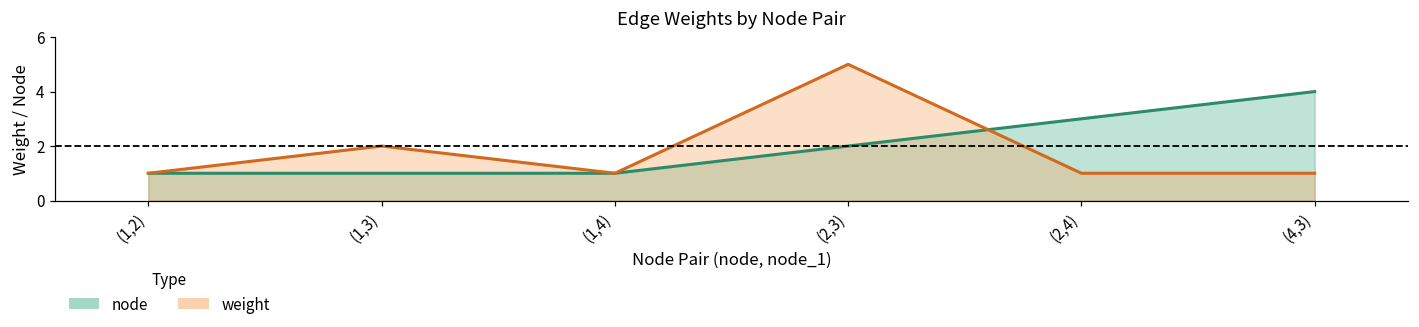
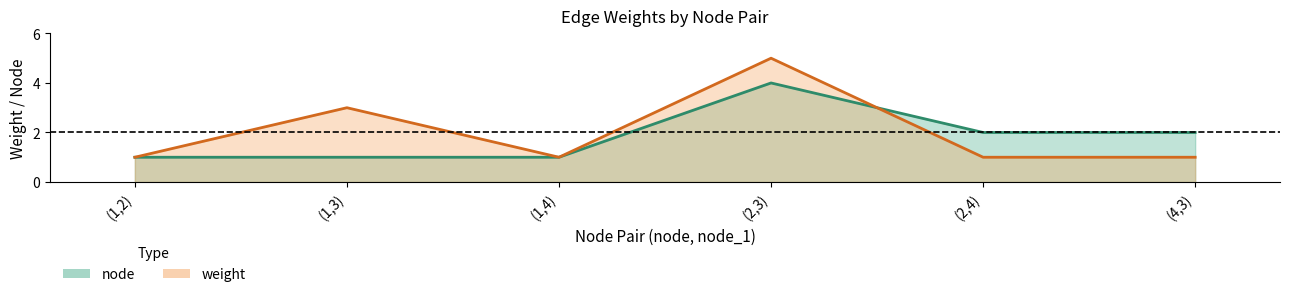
  {
    "node": {
      "(1,3)": 1,
-     "(2,3)": 2,
-     "(2,4)": 3,
-     "(4,3)": 4
+     "(2,3)": 4,
+     "(2,4)": 2,
+     "(4,3)": 2
    },
    "weight": {
-     "(1,3)": 2,
+     "(1,3)": 3,
      "(2,3)": 5,
      "(2,4)": 1,
      "(4,3)": 1
    }
  }
